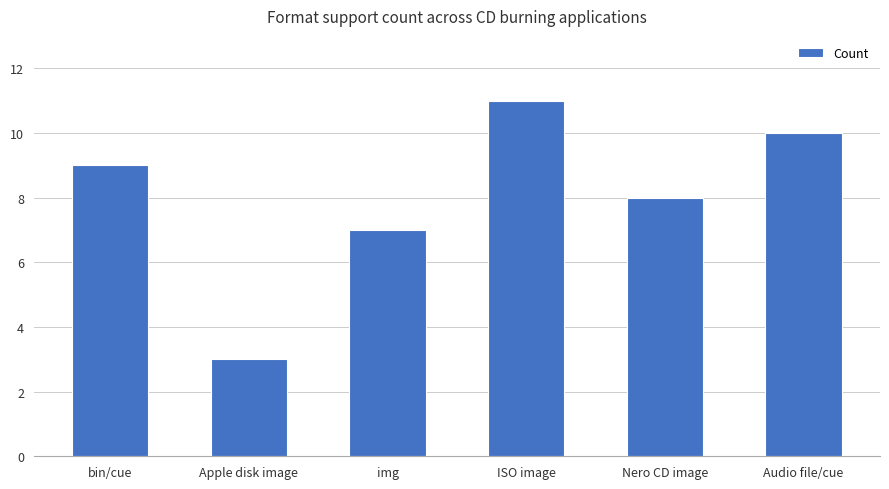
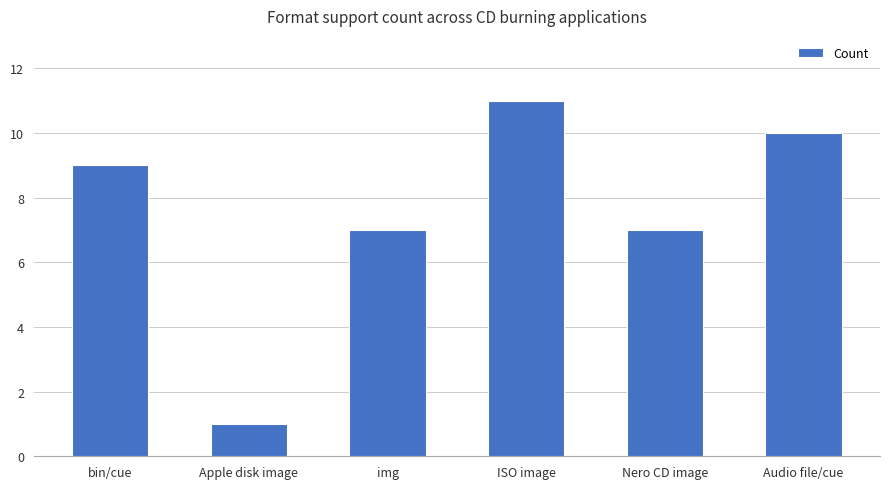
  {
    "bin/cue": 9,
-   "Apple disk image": 3,
+   "Apple disk image": 1,
    "img": 7,
    "ISO image": 11,
-   "Nero CD image": 8,
+   "Nero CD image": 7,
    "Audio file/cue": 10
  }
